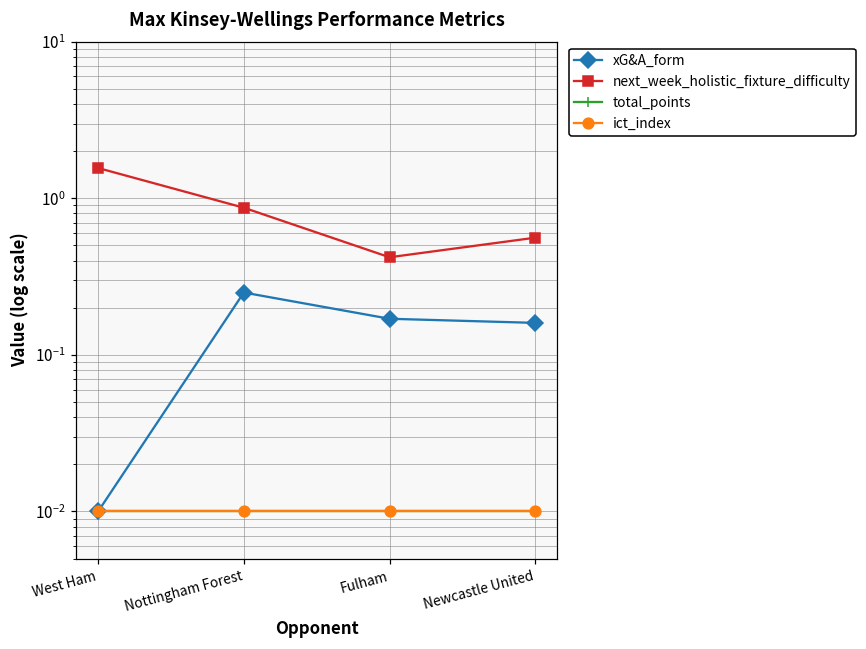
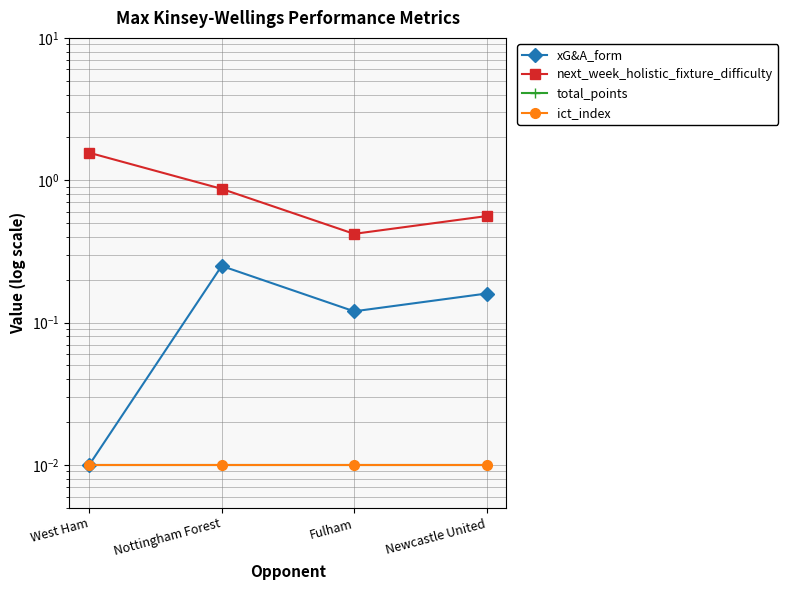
  {
    "xG&A_form": {
      "Nottingham Forest": 0.25,
-     "Fulham": 0.17,
+     "Fulham": 0.12,
      "Newcastle United": 0.16
    },
    "next_week_holistic_fixture_difficulty": {
      "West Ham": 1.6,
      "Nottingham Forest": 0.9,
      "Fulham": 0.42,
      "Newcastle United": 0.56
    },
    "ict_index": {
      "Nottingham Forest": 0.01,
      "Fulham": 0.01,
      "Newcastle United": 0.01
    }
  }
